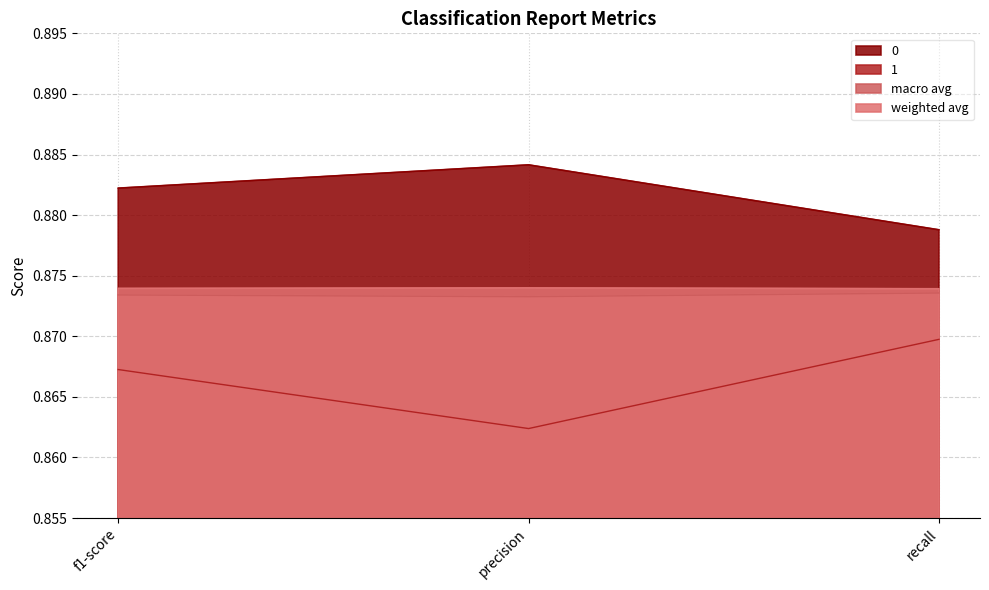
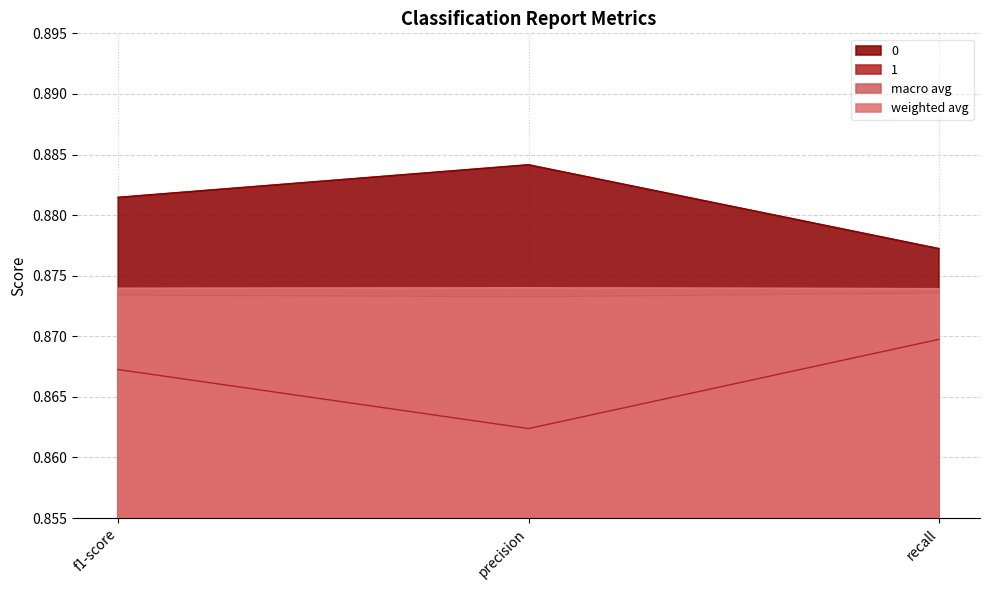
  {
    "0": {
-     "f1-score": 0.8822,
+     "f1-score": 0.8815,
      "precision": 0.8841,
-     "recall": 0.8788
+     "recall": 0.8772
    },
    "1": {
      "f1-score": 0.8673,
      "precision": 0.8624,
      "recall": 0.8697
    }
  }
